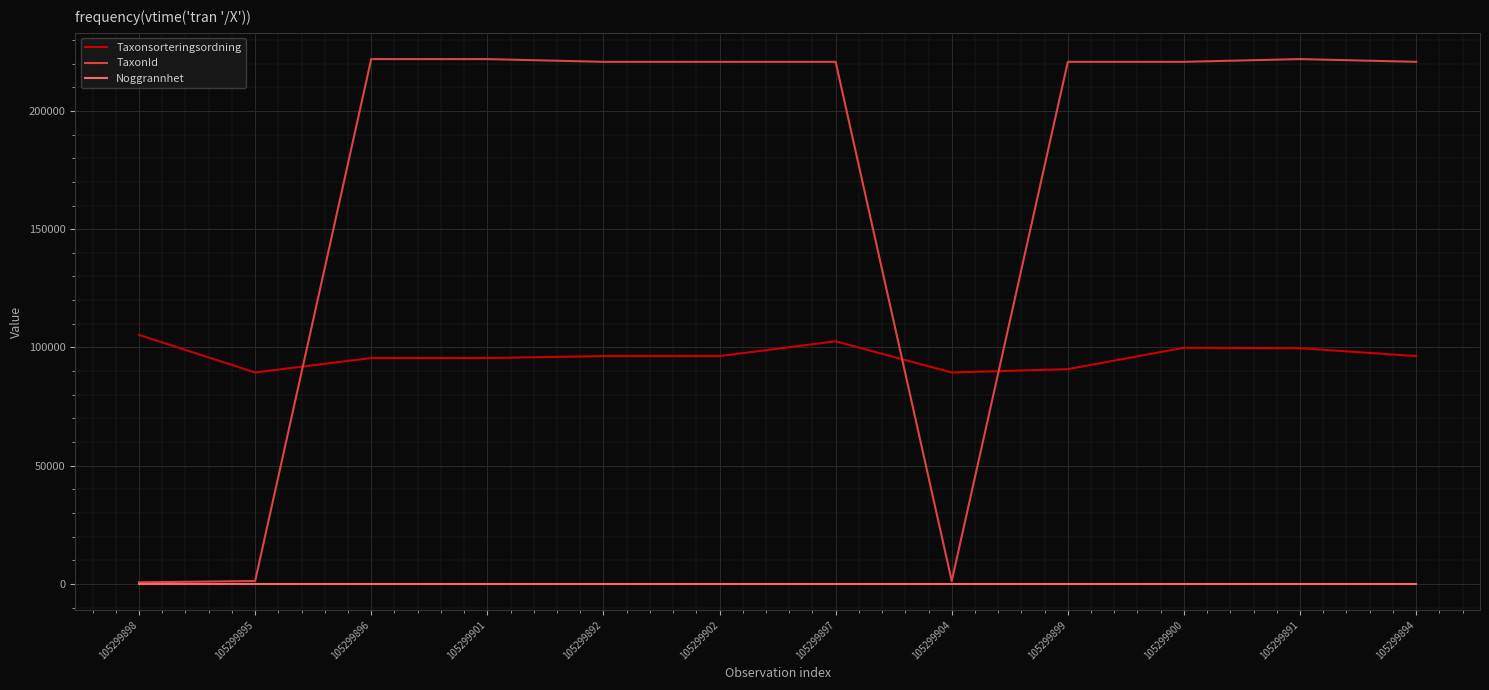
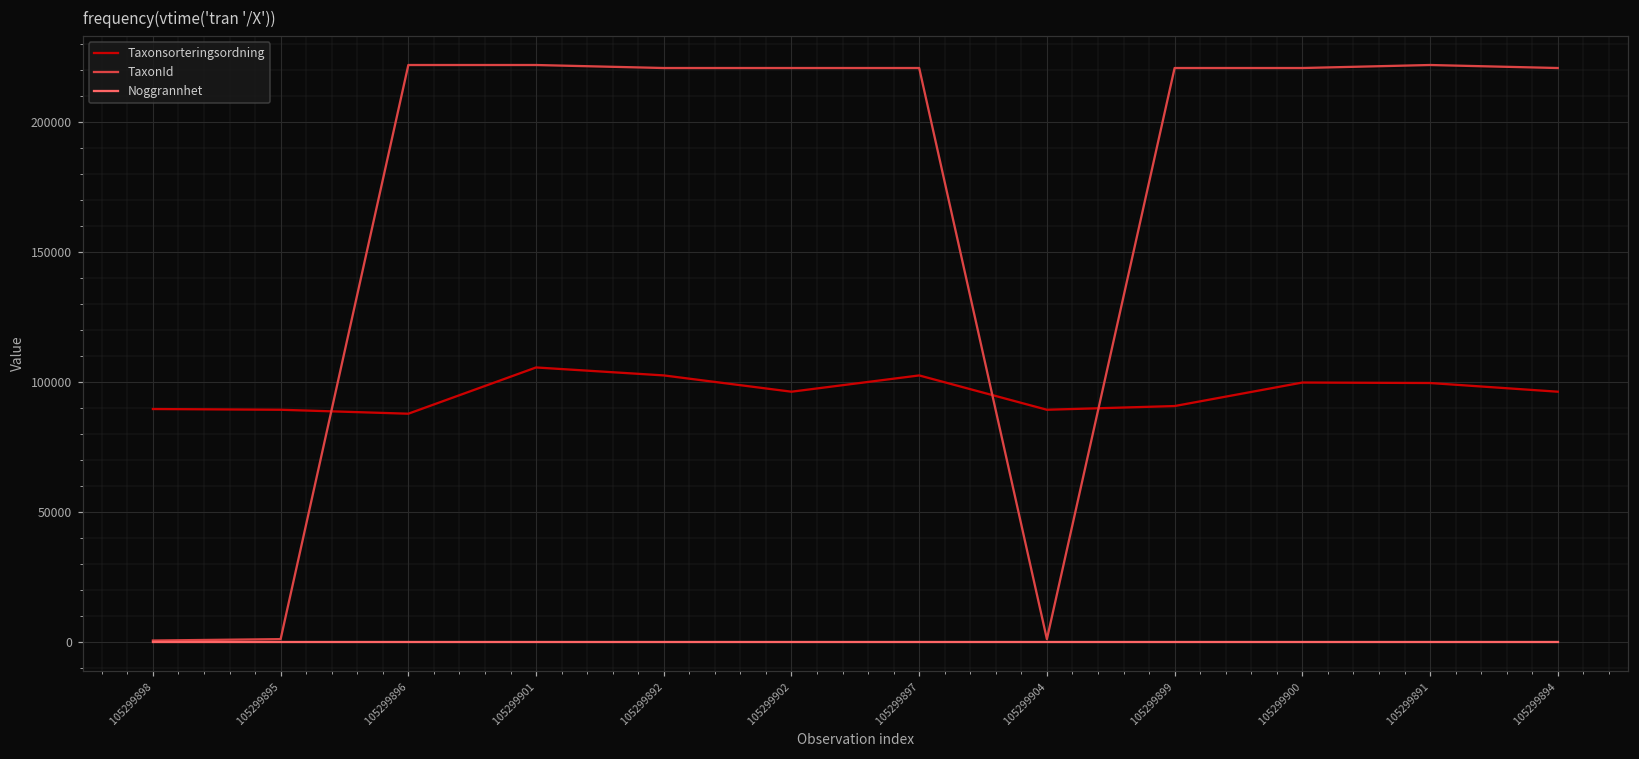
  {
    "Taxonsorteringsordning": {
-     "105299898": 105000,
+     "105299898": 90000,
      "105299895": 89000,
-     "105299896": 96000,
-     "105299901": 96000,
-     "105299892": 96000,
+     "105299896": 88000,
+     "105299901": 106000,
+     "105299892": 103000,
      "105299902": 96000,
      "105299897": 103000,
      "105299904": 89000,
      "105299899": 91000,
      "105299900": 100000,
      "105299891": 100000,
      "105299894": 96000
    }
  }
